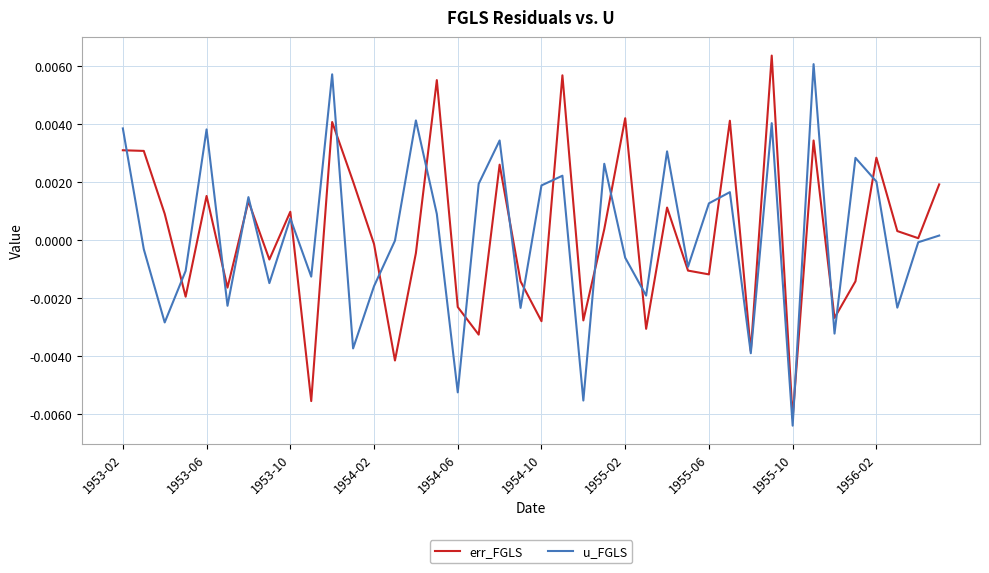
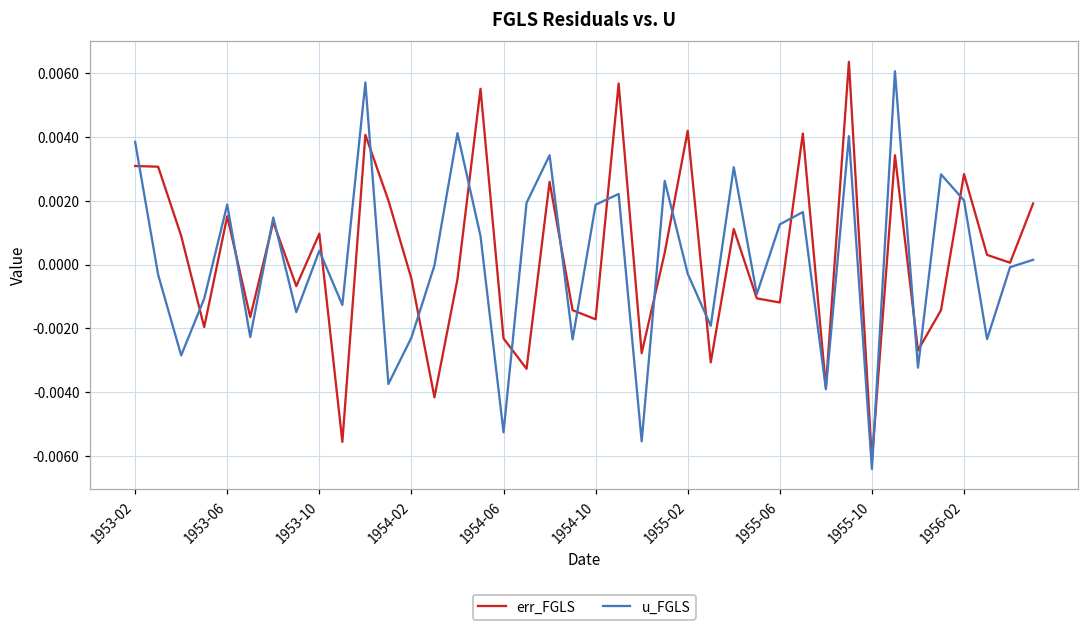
  {
    "err_FGLS": {
      "1953-02": 0.0031,
      "1953-06": 0.0015,
      "1953-10": 0.0010,
-     "1954-02": -0.0001,
+     "1954-02": -0.0004,
      "1954-06": -0.0023,
-     "1954-10": -0.0028,
+     "1954-10": -0.0017,
      "1955-02": 0.0042,
      "1955-06": -0.0012,
      "1955-10": -0.0061,
      "1956-02": 0.0028
    },
    "u_FGLS": {
      "1953-02": 0.0038,
-     "1953-06": 0.0038,
-     "1953-10": 0.0007,
-     "1954-02": -0.0016,
+     "1953-06": 0.0019,
+     "1953-10": 0.0004,
+     "1954-02": -0.0023,
      "1954-06": -0.0053,
      "1954-10": 0.0019,
-     "1955-02": -0.0006,
+     "1955-02": -0.0003,
      "1955-06": 0.0013,
      "1955-10": -0.0064,
      "1956-02": 0.0020
    }
  }
